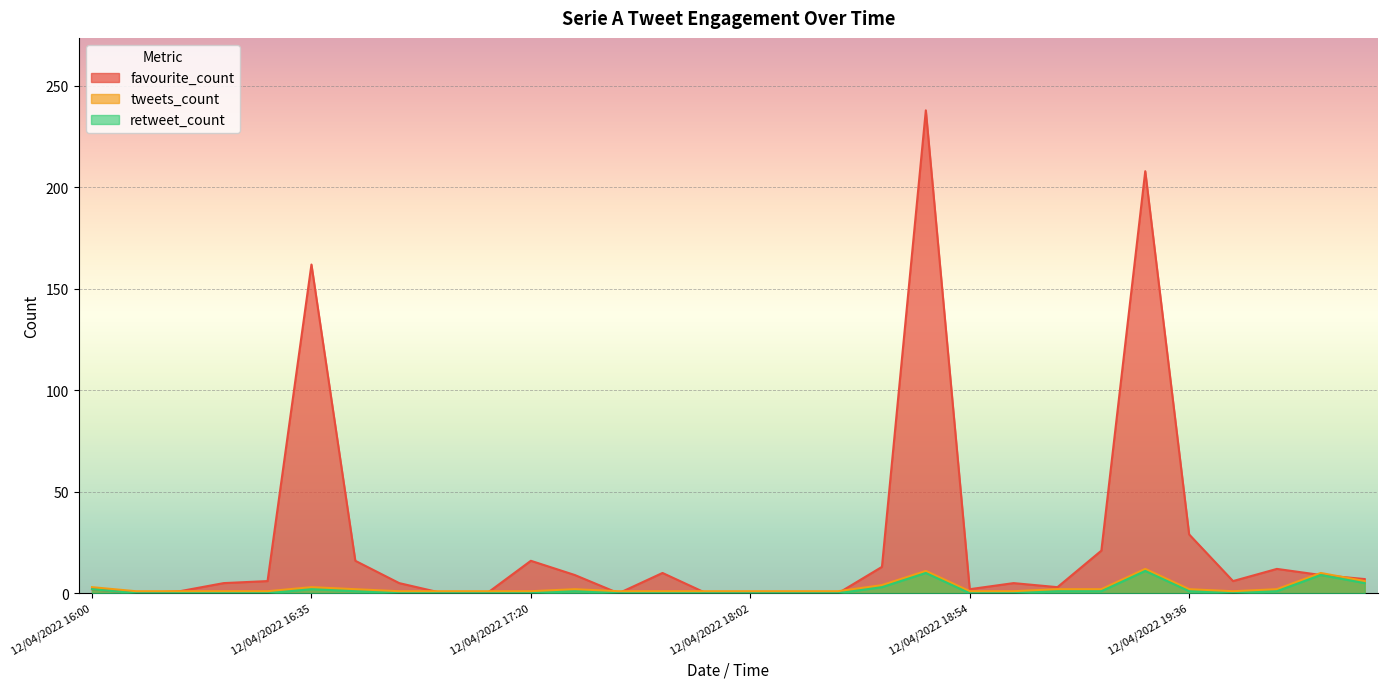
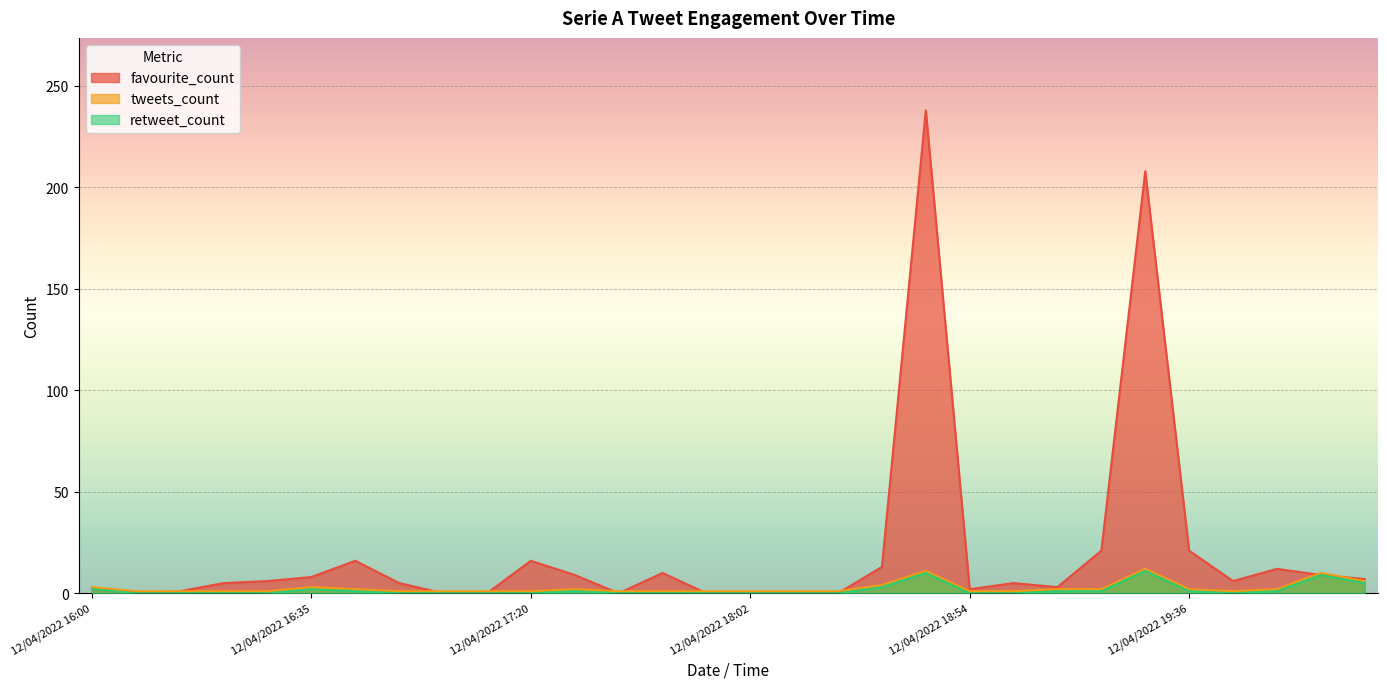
  {
    "favourite_count": {
-     "12/04/2022 16:35": 162,
+     "12/04/2022 16:35": 8,
      "12/04/2022 17:20": 16,
-     "12/04/2022 19:36": 29
+     "12/04/2022 19:36": 21
    }
  }
